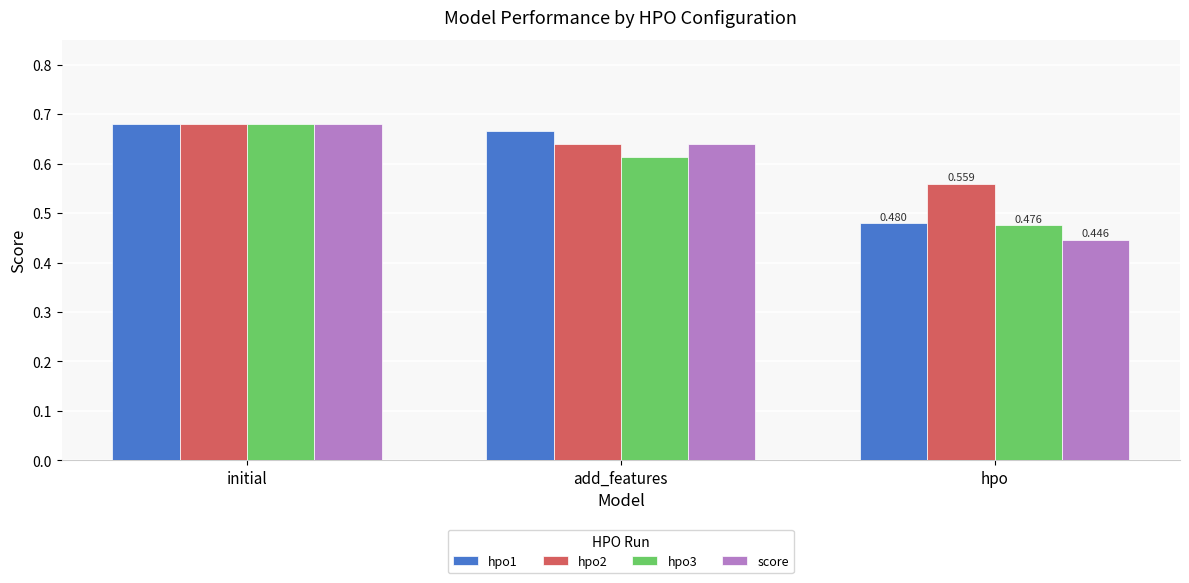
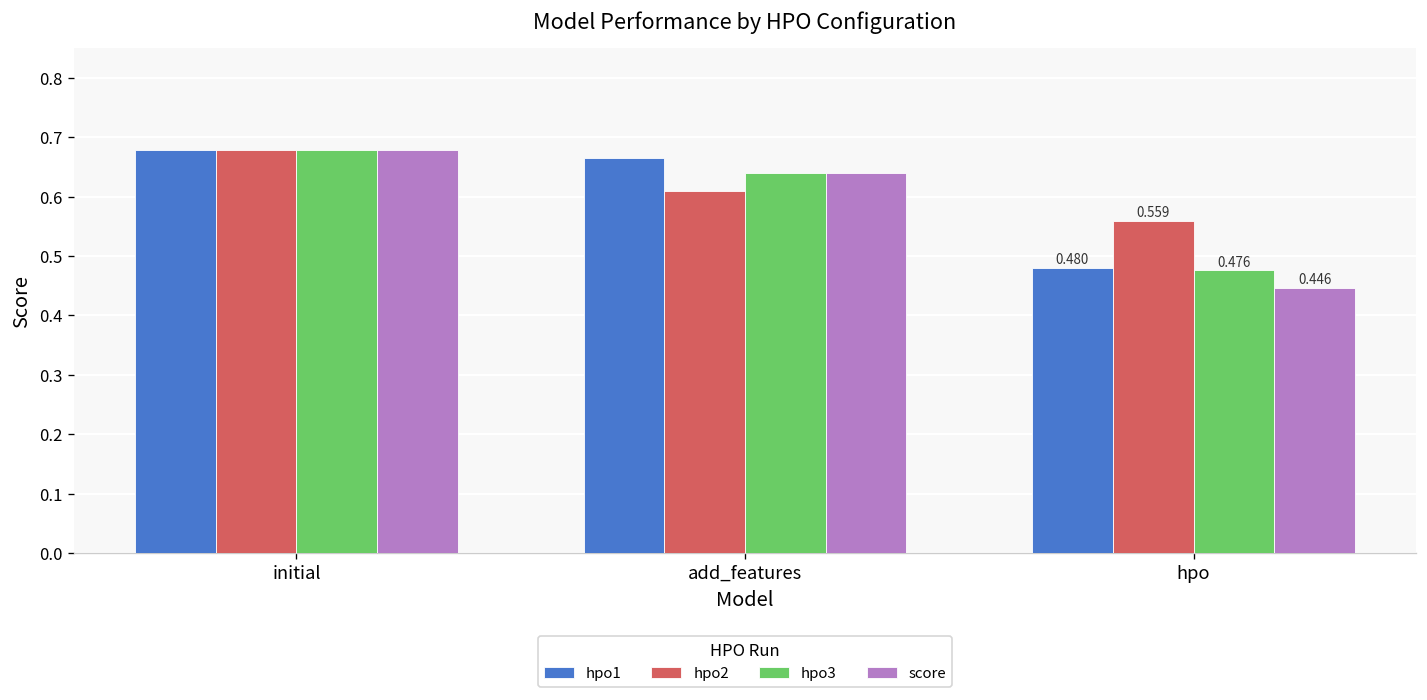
  {
    "hpo1": {
      "hpo": 0.480
    },
    "hpo2": {
      "initial": 0.68,
-     "add_features": 0.64
+     "add_features": 0.61
    },
    "hpo3": {
      "initial": 0.68,
-     "add_features": 0.61
+     "add_features": 0.64
    },
    "score": {
      "hpo": 0.446
    }
  }
